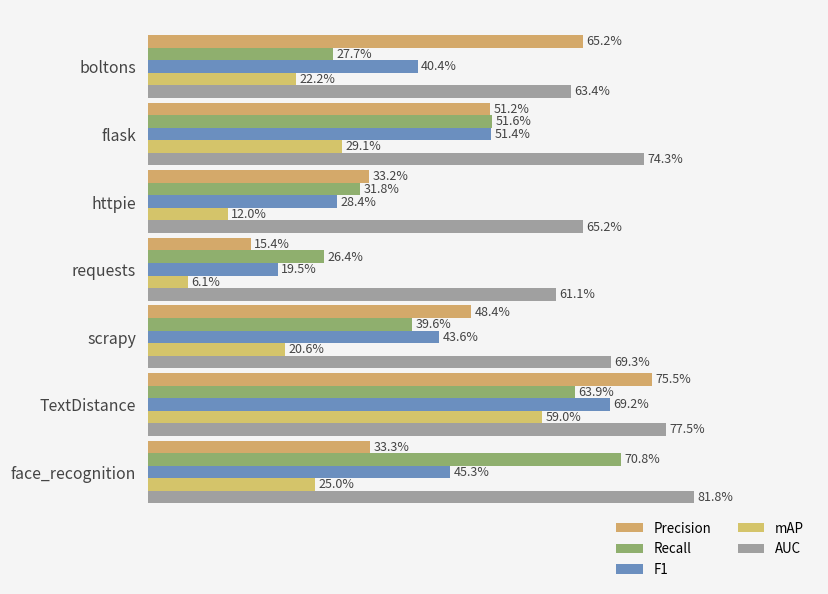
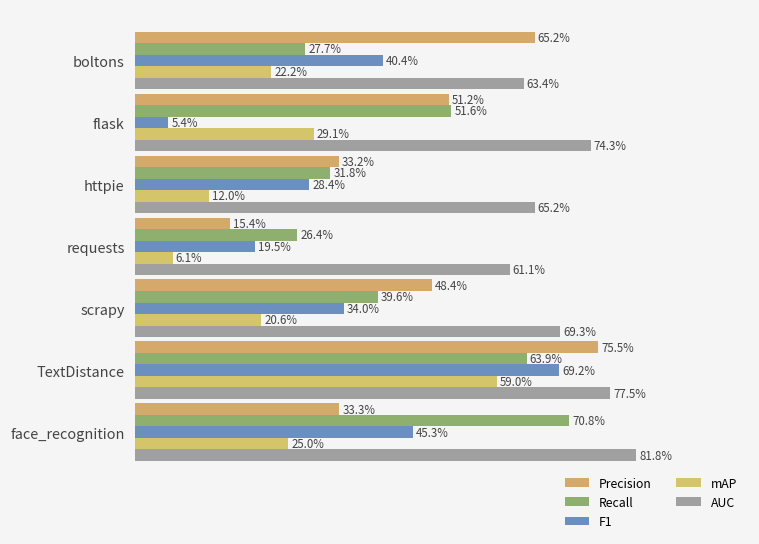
  {
    "F1": {
      "boltons": "40.4%",
-     "flask": "51.4%",
+     "flask": "5.4%",
      "httpie": "28.4%",
      "requests": "19.5%",
-     "scrapy": "43.6%",
+     "scrapy": "34.0%",
      "TextDistance": "69.2%",
      "face_recognition": "45.3%"
    }
  }
